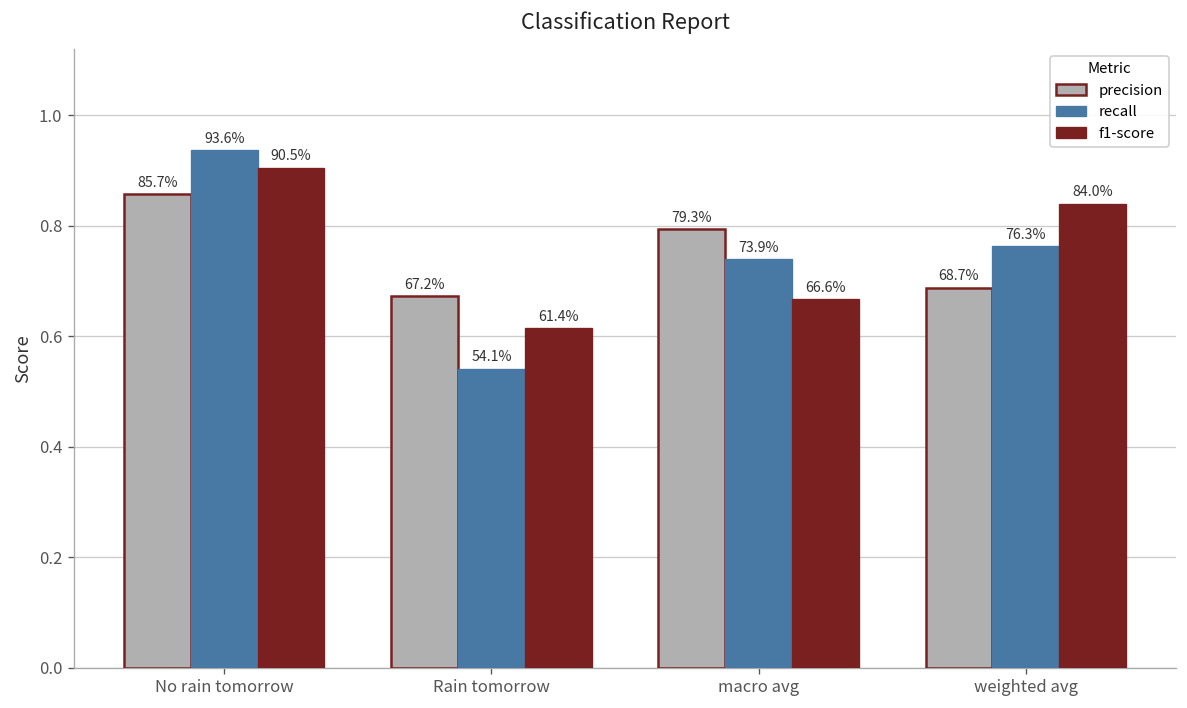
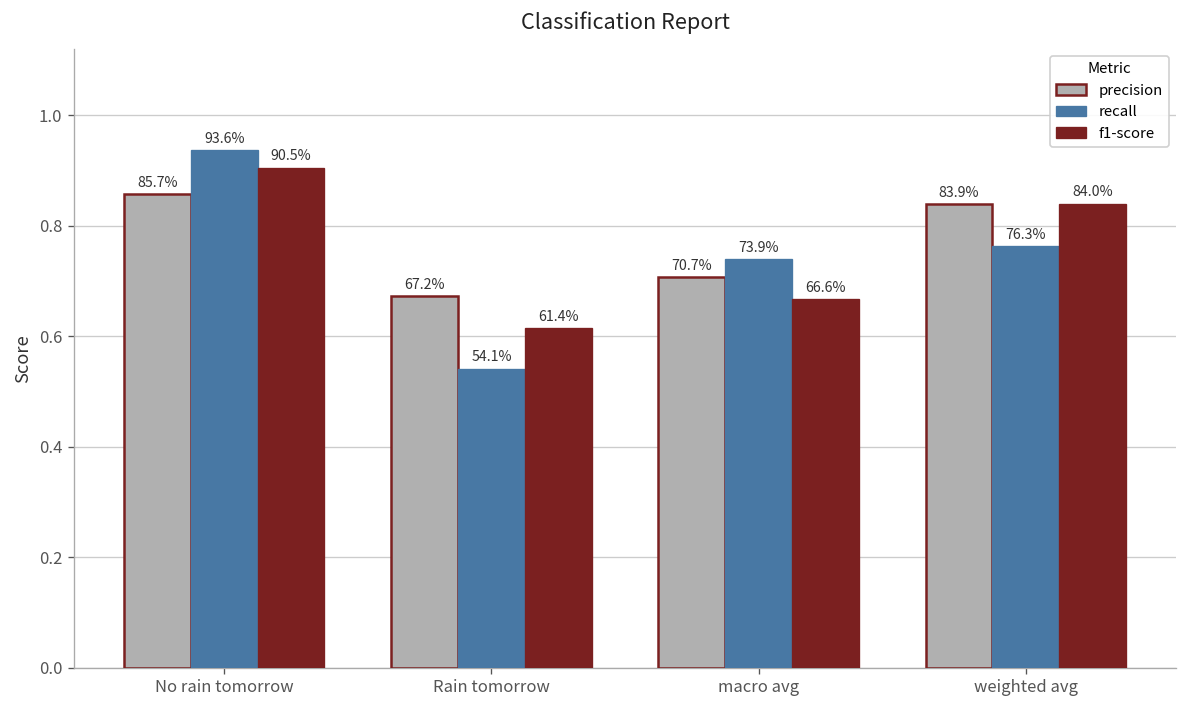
  {
    "precision": {
      "No rain tomorrow": "85.7%",
      "Rain tomorrow": "67.2%",
-     "macro avg": "79.3%",
-     "weighted avg": "68.7%"
+     "macro avg": "70.7%",
+     "weighted avg": "83.9%"
    },
    "recall": {
      "No rain tomorrow": "93.6%",
      "Rain tomorrow": "54.1%",
      "macro avg": "73.9%",
      "weighted avg": "76.3%"
    },
    "f1-score": {
      "No rain tomorrow": "90.5%",
      "Rain tomorrow": "61.4%",
      "macro avg": "66.6%",
      "weighted avg": "84.0%"
    }
  }
